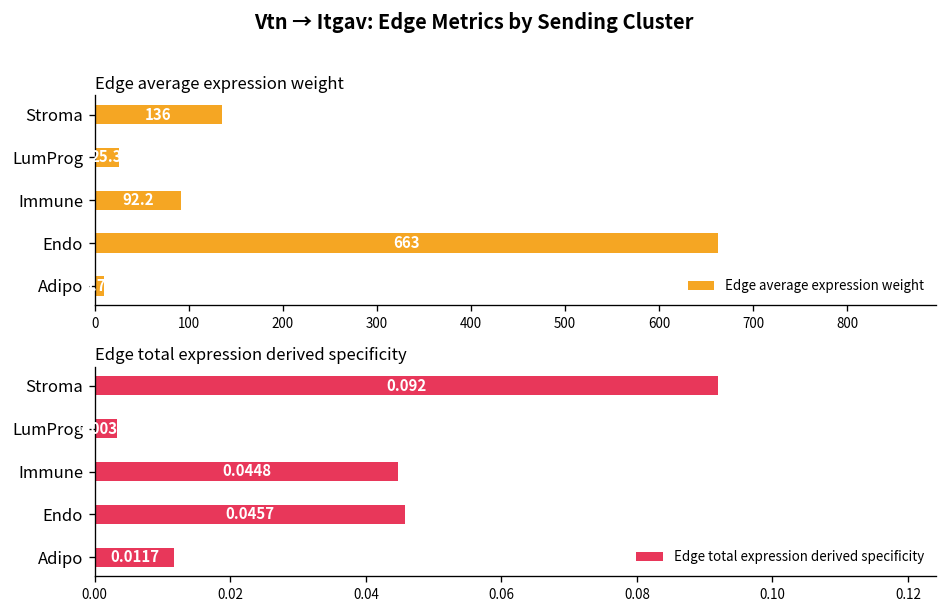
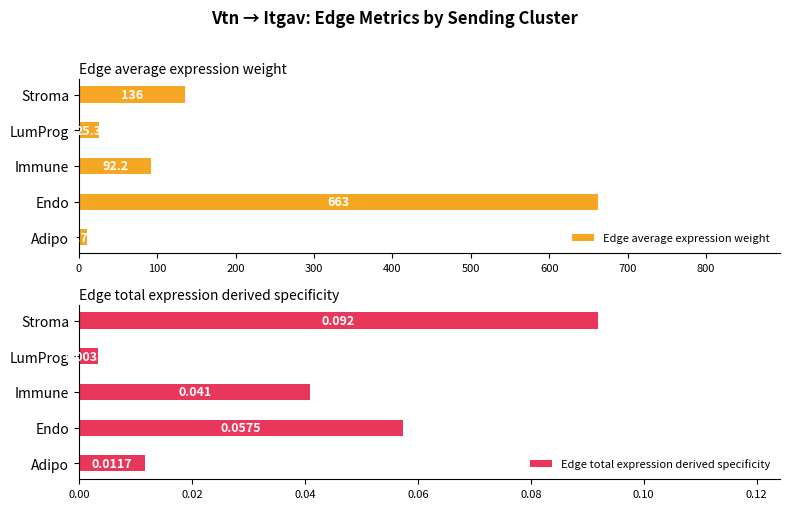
  {
    "Edge average expression weight": {
      "Stroma": 136,
      "LumProg": 25.3,
      "Immune": 92.2,
      "Endo": 663
    },
    "Edge total expression derived specificity": {
      "Stroma": 0.092,
-     "Immune": 0.0448,
-     "Endo": 0.0457,
+     "Immune": 0.041,
+     "Endo": 0.0575,
      "Adipo": 0.0117
    }
  }
